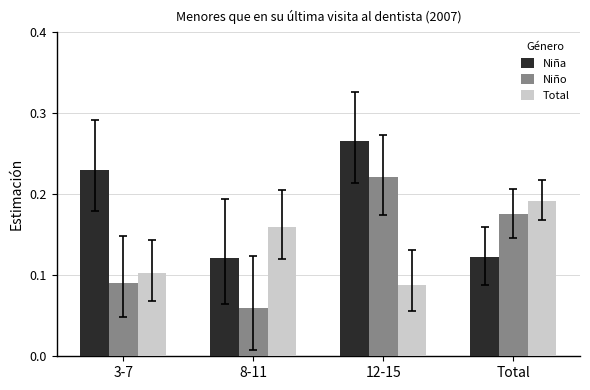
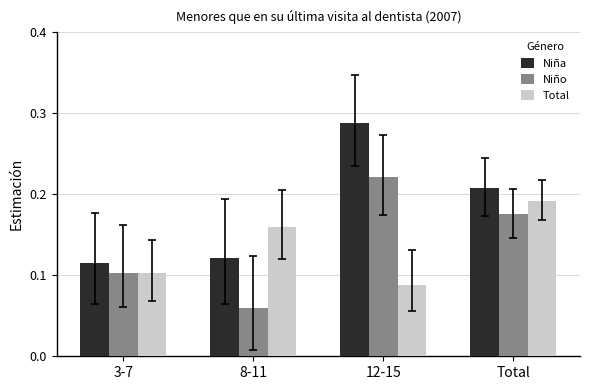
  {
    "Niña": {
-     "3-7": 0.23,
+     "3-7": 0.12,
      "8-11": 0.12,
-     "12-15": 0.27,
-     "Total": 0.12
+     "12-15": 0.29,
+     "Total": 0.21
    },
    "Niño": {
-     "3-7": 0.09,
+     "3-7": 0.10,
      "8-11": 0.06,
      "12-15": 0.22,
      "Total": 0.18
    },
    "Total": {
      "3-7": 0.10,
      "8-11": 0.16,
      "12-15": 0.09,
      "Total": 0.19
    }
  }
